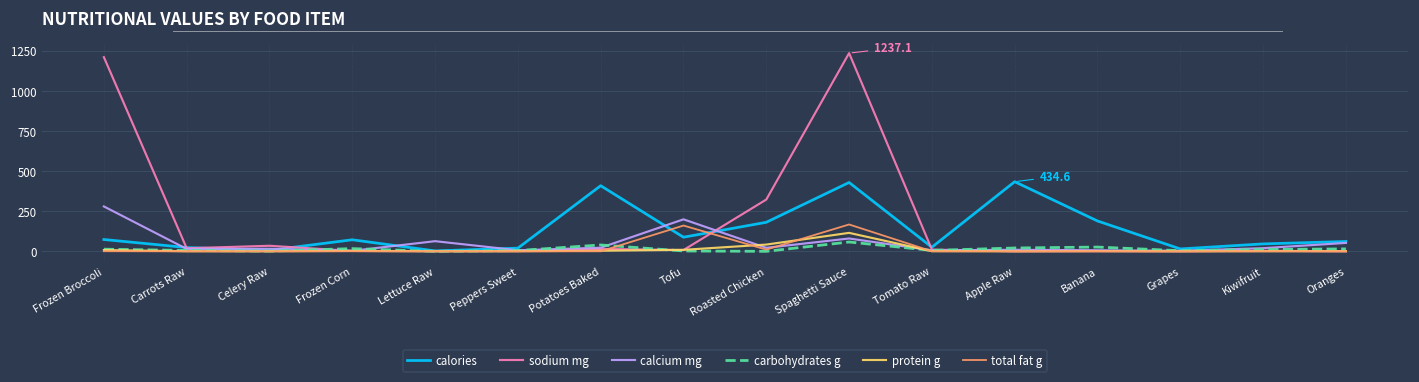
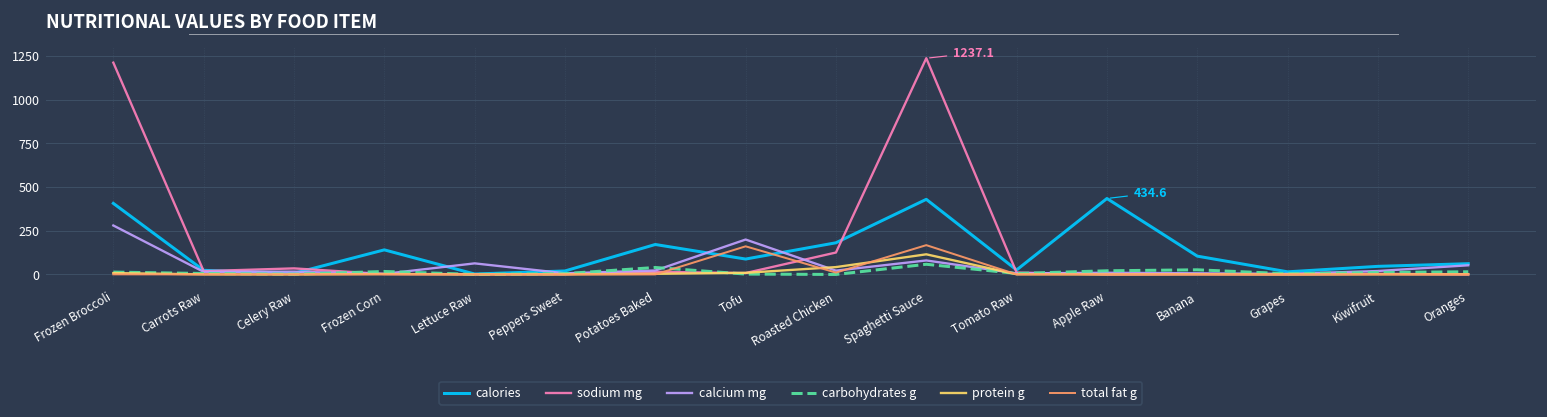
  {
    "calories": {
-     "Frozen Broccoli": 70,
-     "Frozen Corn": 70,
-     "Potatoes Baked": 410,
+     "Frozen Broccoli": 410,
+     "Frozen Corn": 140,
+     "Potatoes Baked": 170,
      "Tofu": 90,
      "Roasted Chicken": 180,
      "Spaghetti Sauce": 430,
-     "Banana": 190,
+     "Banana": 100,
      "Kiwifruit": 50
    },
    "sodium mg": {
      "Frozen Broccoli": 1210,
      "Celery Raw": 30,
-     "Roasted Chicken": 320
+     "Roasted Chicken": 130
    },
    "calcium mg": {
      "Frozen Broccoli": 280,
      "Lettuce Raw": 60,
      "Tofu": 200,
      "Spaghetti Sauce": 80
    },
    "carbohydrates g": {
      "Spaghetti Sauce": 60,
      "Banana": 30
    },
    "protein g": {
      "Roasted Chicken": 40,
      "Spaghetti Sauce": 120
    },
    "total fat g": {
      "Tofu": 160,
      "Spaghetti Sauce": 170
    }
  }
